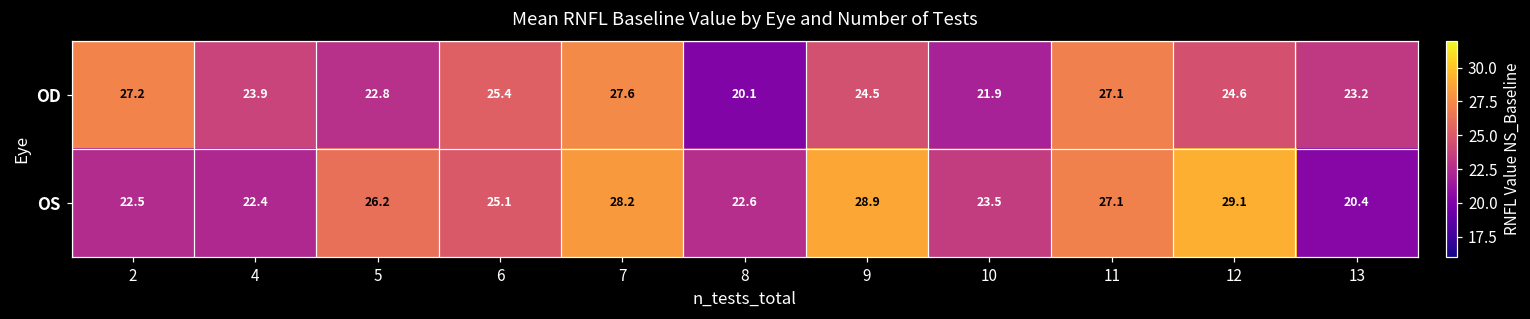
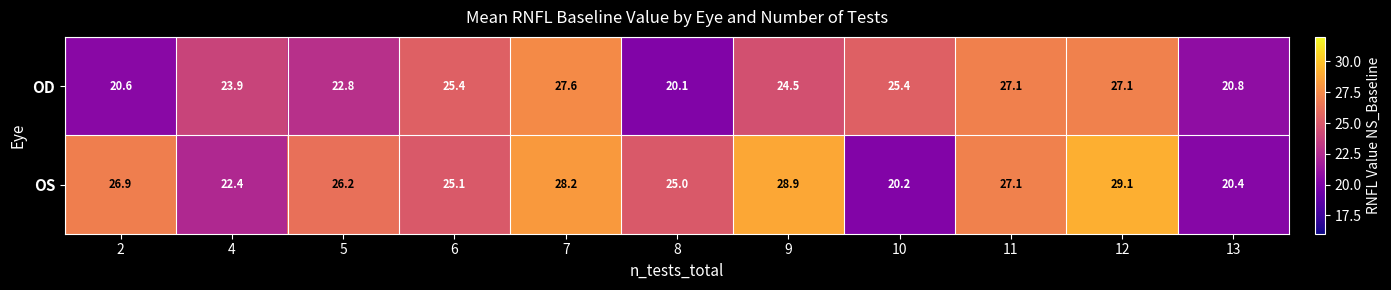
  {
    "OD": {
-     "2": 27.2,
+     "2": 20.6,
      "4": 23.9,
      "5": 22.8,
      "6": 25.4,
      "7": 27.6,
      "8": 20.1,
      "9": 24.5,
-     "10": 21.9,
+     "10": 25.4,
      "11": 27.1,
-     "12": 24.6,
-     "13": 23.2
+     "12": 27.1,
+     "13": 20.8
    },
    "OS": {
-     "2": 22.5,
+     "2": 26.9,
      "4": 22.4,
      "5": 26.2,
      "6": 25.1,
      "7": 28.2,
-     "8": 22.6,
+     "8": 25.0,
      "9": 28.9,
-     "10": 23.5,
+     "10": 20.2,
      "11": 27.1,
      "12": 29.1,
      "13": 20.4
    }
  }
